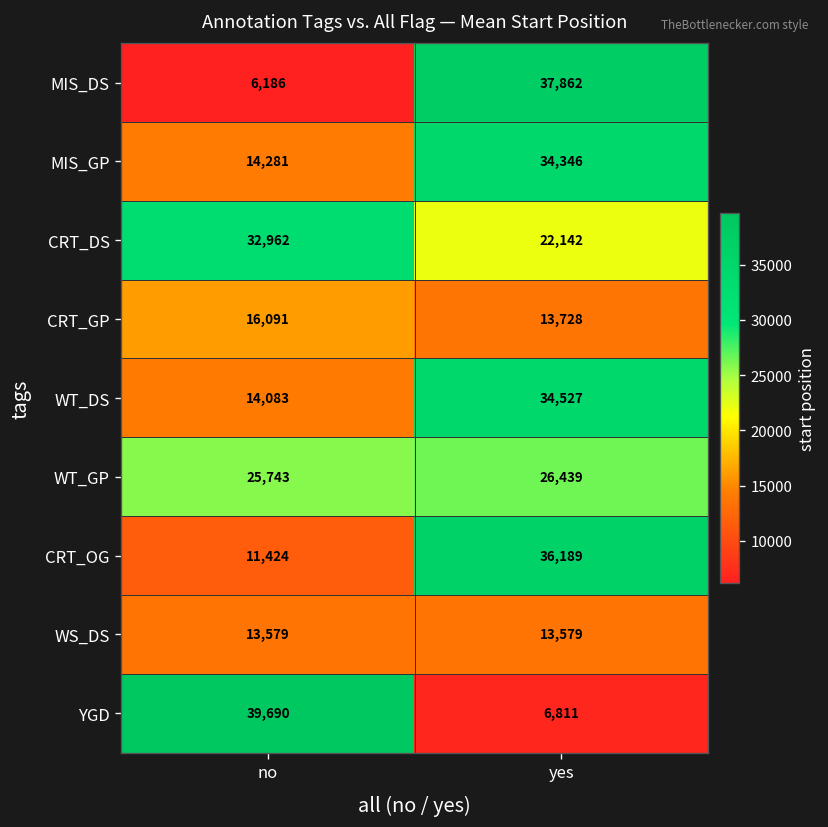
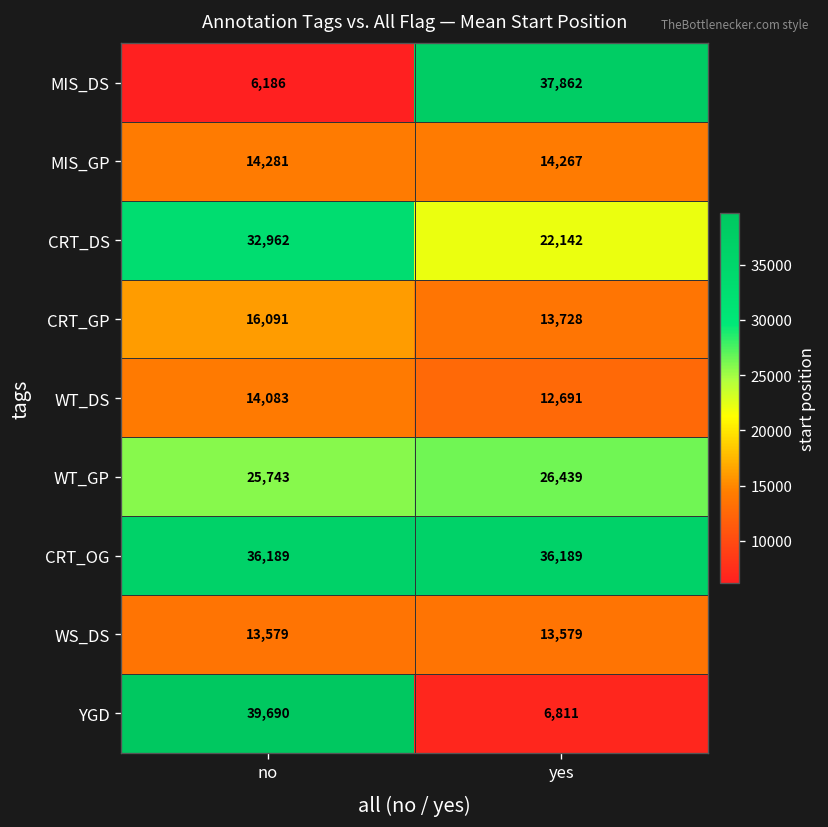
  {
    "MIS_DS": {
      "no": "6,186",
      "yes": "37,862"
    },
    "MIS_GP": {
      "no": "14,281",
-     "yes": "34,346"
+     "yes": "14,267"
    },
    "CRT_DS": {
      "no": "32,962",
      "yes": "22,142"
    },
    "CRT_GP": {
      "no": "16,091",
      "yes": "13,728"
    },
    "WT_DS": {
      "no": "14,083",
-     "yes": "34,527"
+     "yes": "12,691"
    },
    "WT_GP": {
      "no": "25,743",
      "yes": "26,439"
    },
    "CRT_OG": {
-     "no": "11,424",
+     "no": "36,189",
      "yes": "36,189"
    },
    "WS_DS": {
      "no": "13,579",
      "yes": "13,579"
    },
    "YGD": {
      "no": "39,690",
      "yes": "6,811"
    }
  }
